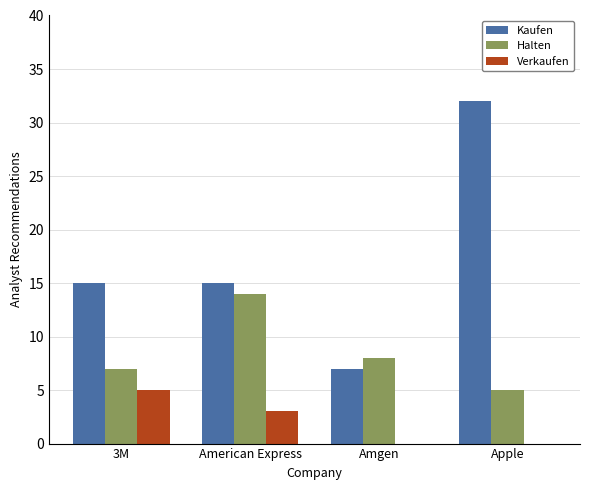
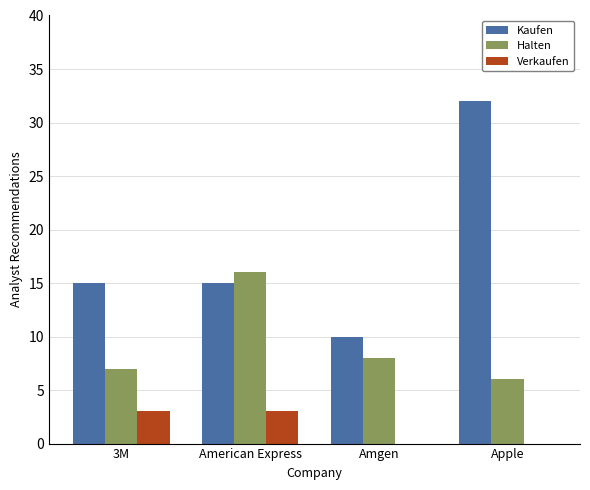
  {
    "Kaufen": {
      "3M": 15,
      "American Express": 15,
-     "Amgen": 7,
+     "Amgen": 10,
      "Apple": 32
    },
    "Halten": {
      "3M": 7,
-     "American Express": 14,
+     "American Express": 16,
      "Amgen": 8,
-     "Apple": 5
+     "Apple": 6
    },
    "Verkaufen": {
-     "3M": 5,
+     "3M": 3,
      "American Express": 3,
      "Amgen": 0,
      "Apple": 0
    }
  }
